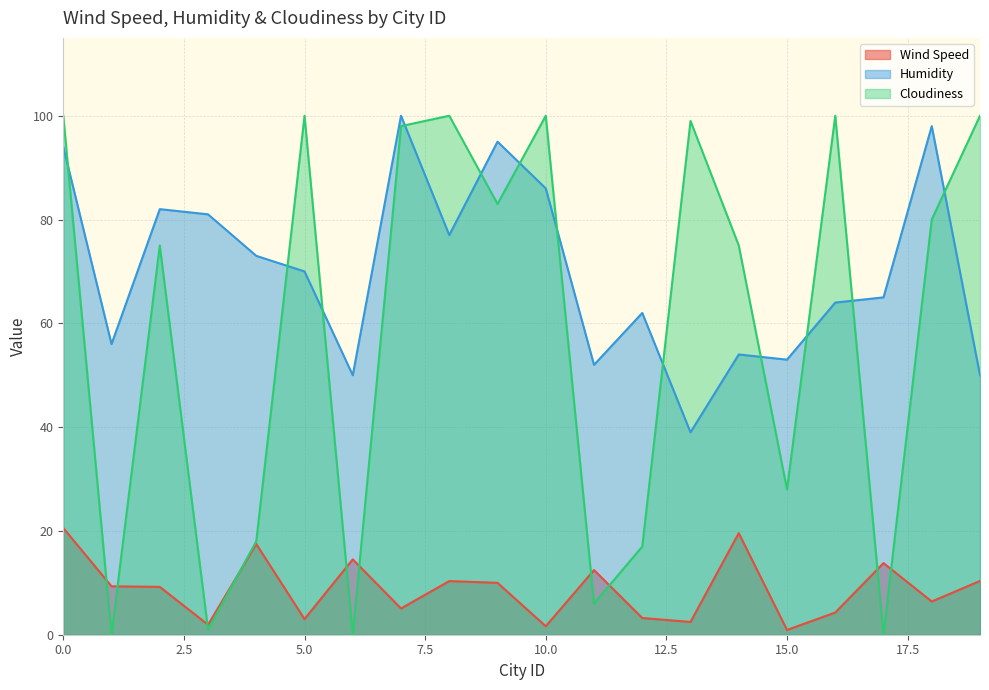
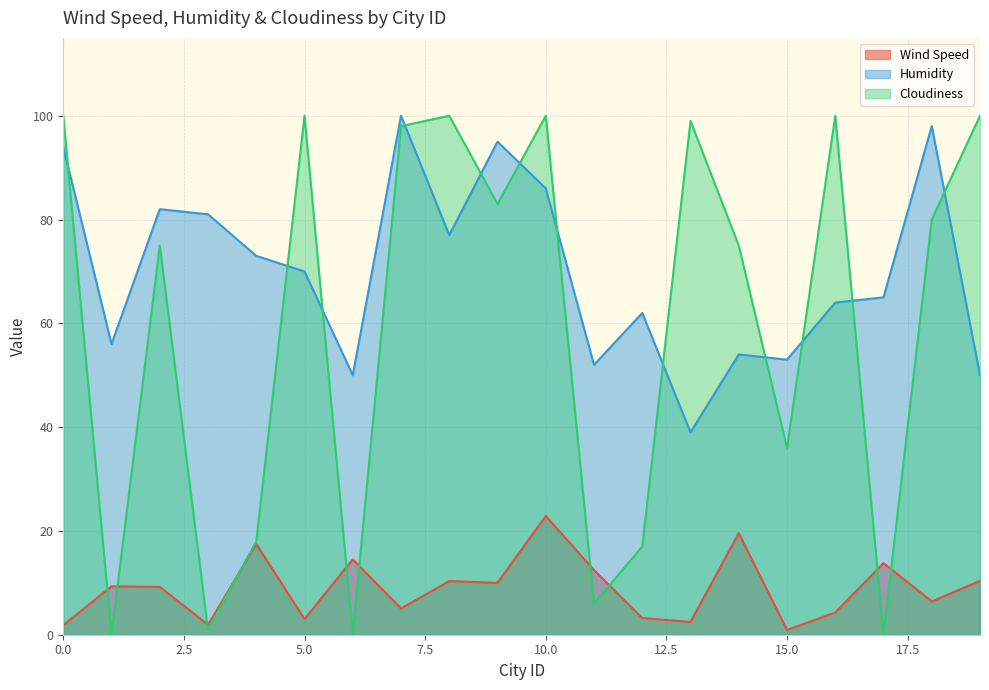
  {
    "Wind Speed": {
-     "0.0": 21,
+     "0.0": 2,
      "5.0": 3,
-     "10.0": 2,
+     "10.0": 23,
      "15.0": 1
    },
    "Humidity": {
      "0.0": 94,
      "5.0": 70,
      "10.0": 86,
      "15.0": 53
    },
    "Cloudiness": {
      "0.0": 100,
      "5.0": 100,
      "10.0": 100,
-     "15.0": 28
+     "15.0": 36
    }
  }
